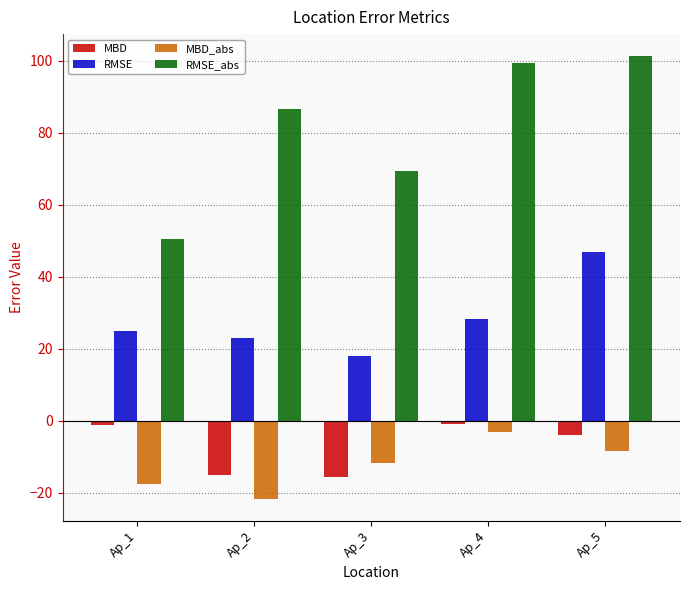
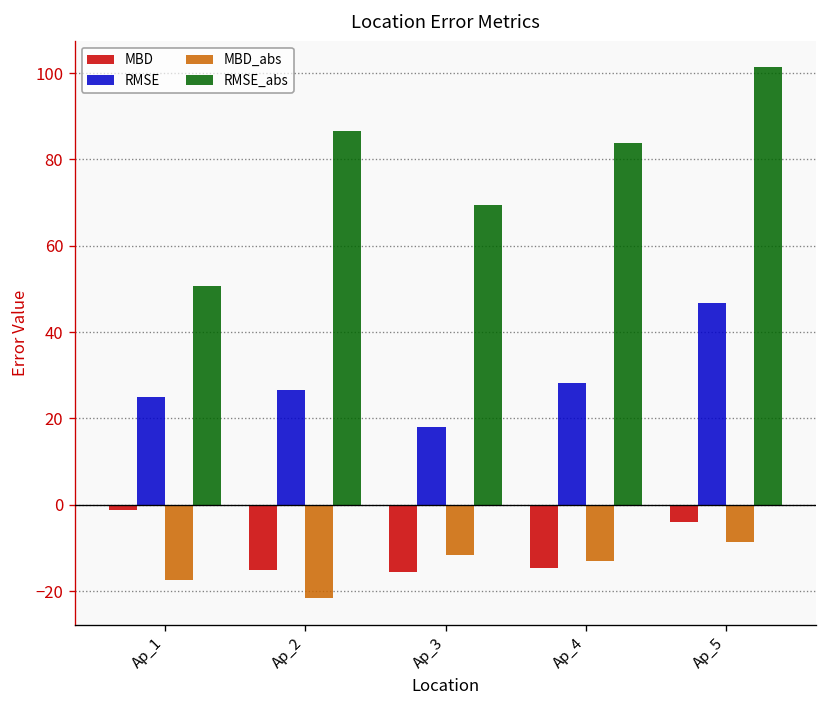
  {
    "MBD": {
      "Ap_1": -1,
      "Ap_2": -15,
      "Ap_3": -16,
-     "Ap_4": -1,
+     "Ap_4": -15,
      "Ap_5": -4
    },
    "RMSE": {
      "Ap_1": 25,
-     "Ap_2": 23,
+     "Ap_2": 27,
      "Ap_3": 18,
      "Ap_4": 28,
      "Ap_5": 47
    },
    "MBD_abs": {
      "Ap_1": -17,
      "Ap_2": -22,
      "Ap_3": -12,
-     "Ap_4": -3,
+     "Ap_4": -13,
      "Ap_5": -9
    },
    "RMSE_abs": {
      "Ap_1": 51,
      "Ap_2": 87,
      "Ap_3": 69,
-     "Ap_4": 100,
+     "Ap_4": 84,
      "Ap_5": 101
    }
  }
